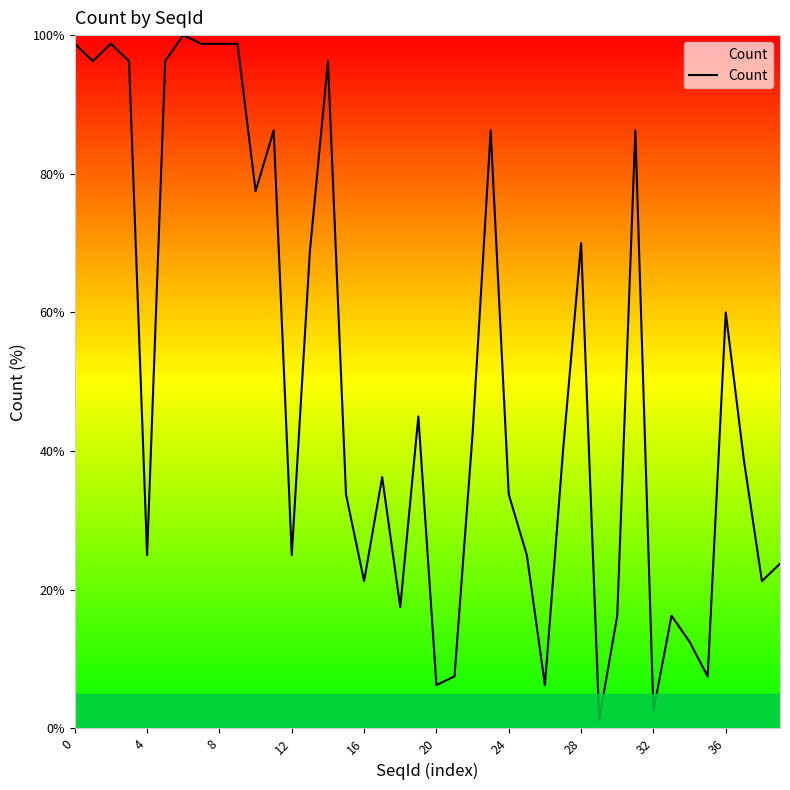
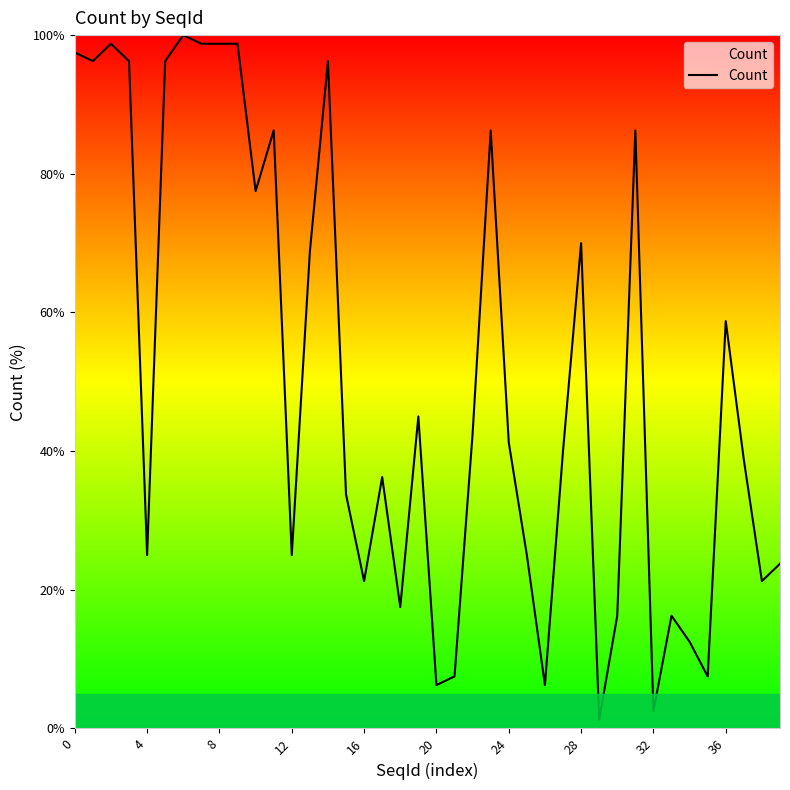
  {
-   "0": "99%",
+   "0": "98%",
    "4": "25%",
    "8": "99%",
    "12": "25%",
    "16": "21%",
    "20": "6%",
-   "24": "34%",
+   "24": "41%",
    "28": "70%",
-   "36": "60%"
+   "36": "59%"
  }
